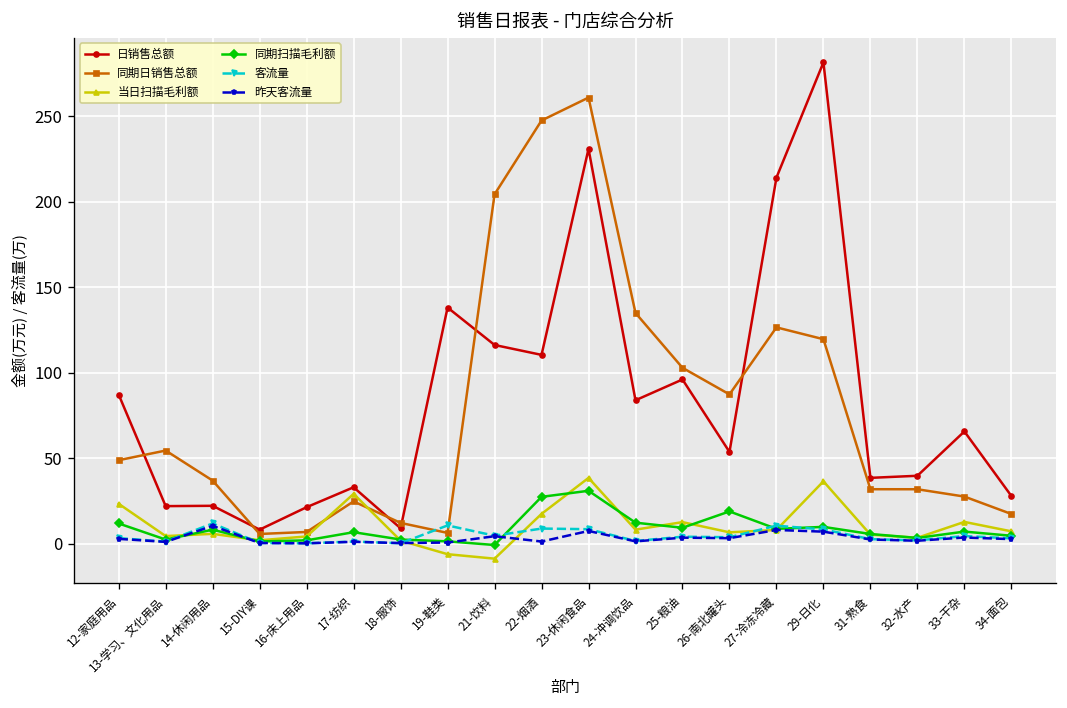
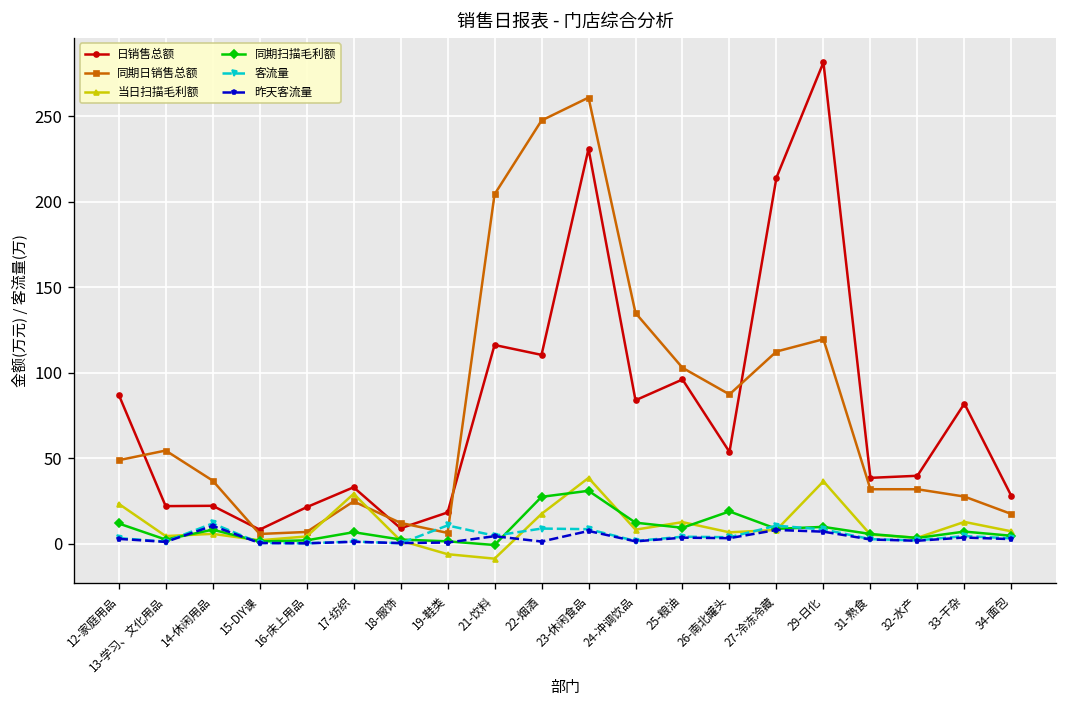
  {
    "日销售总额": {
      "12-家庭用品": 87,
      "13-学习、文化用品": 22,
      "14-休闲用品": 22,
      "15-DIY课": 8,
      "16-床上用品": 21,
      "17-纺织": 33,
      "18-服饰": 9,
-     "19-鞋类": 138,
+     "19-鞋类": 18,
      "21-饮料": 116,
      "22-烟酒": 110,
      "23-休闲食品": 231,
      "24-冲调饮品": 84,
      "25-粮油": 96,
      "26-南北罐头": 54,
      "27-冷冻冷藏": 214,
      "29-日化": 281,
      "31-熟食": 38,
      "32-水产": 40,
-     "33-干杂": 66,
+     "33-干杂": 82,
      "34-面包": 28
    },
    "同期日销售总额": {
      "12-家庭用品": 49,
      "13-学习、文化用品": 54,
      "14-休闲用品": 37,
      "15-DIY课": 6,
      "16-床上用品": 7,
      "17-纺织": 25,
      "18-服饰": 12,
      "19-鞋类": 6,
      "21-饮料": 204,
      "22-烟酒": 247,
      "23-休闲食品": 261,
      "24-冲调饮品": 135,
      "25-粮油": 103,
      "26-南北罐头": 87,
-     "27-冷冻冷藏": 126,
+     "27-冷冻冷藏": 112,
      "29-日化": 119,
      "31-熟食": 32,
      "32-水产": 32,
      "33-干杂": 27,
      "34-面包": 17
    },
    "当日扫描毛利额": {
      "12-家庭用品": 23,
      "13-学习、文化用品": 4,
      "14-休闲用品": 6,
      "16-床上用品": 4,
      "17-纺织": 29,
      "19-鞋类": -6,
      "21-饮料": -9,
      "22-烟酒": 17,
      "23-休闲食品": 38,
      "24-冲调饮品": 8,
      "25-粮油": 13,
      "26-南北罐头": 7,
      "29-日化": 36,
      "33-干杂": 13,
      "34-面包": 7
    },
    "同期扫描毛利额": {
      "12-家庭用品": 12,
      "14-休闲用品": 8,
      "17-纺织": 7,
      "21-饮料": -1,
      "22-烟酒": 27,
      "23-休闲食品": 31,
      "24-冲调饮品": 12,
      "25-粮油": 9,
      "26-南北罐头": 19,
      "33-干杂": 7
    },
    "客流量": {
      "19-鞋类": 11,
      "22-烟酒": 9,
      "27-冷冻冷藏": 10
    },
    "昨天客流量": {
      "22-烟酒": 1
    }
  }
